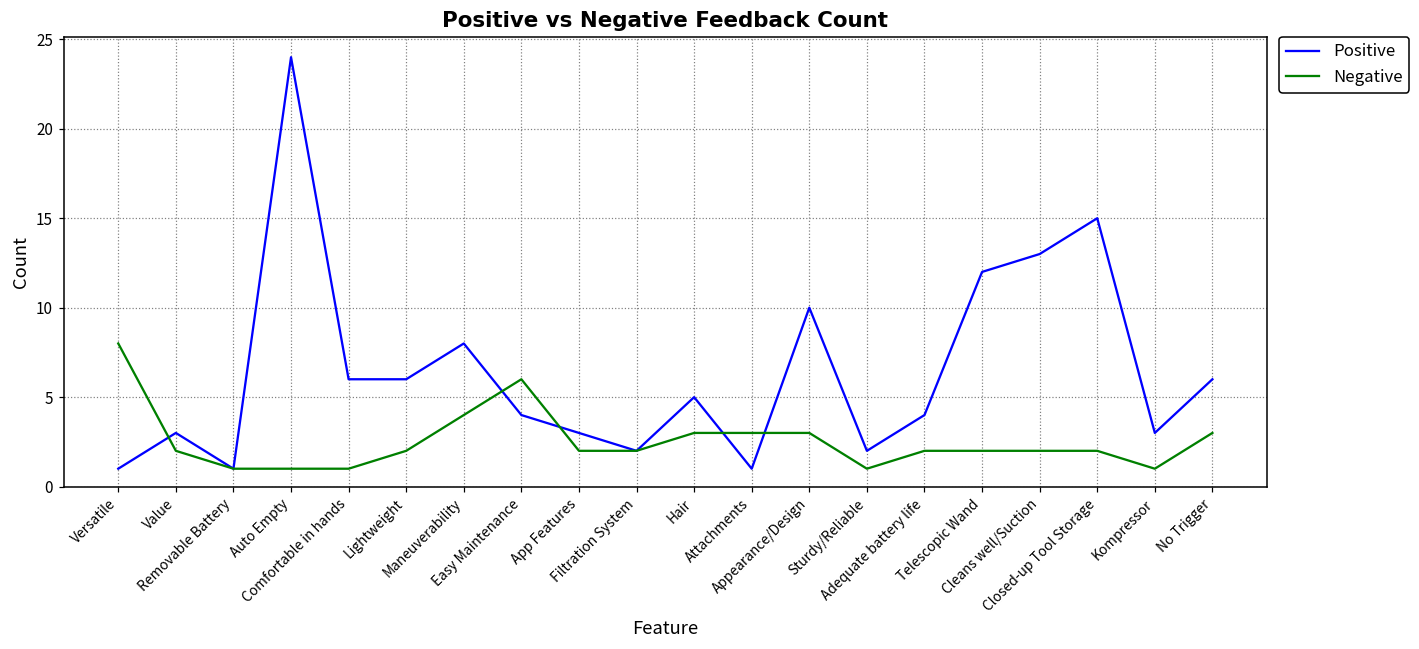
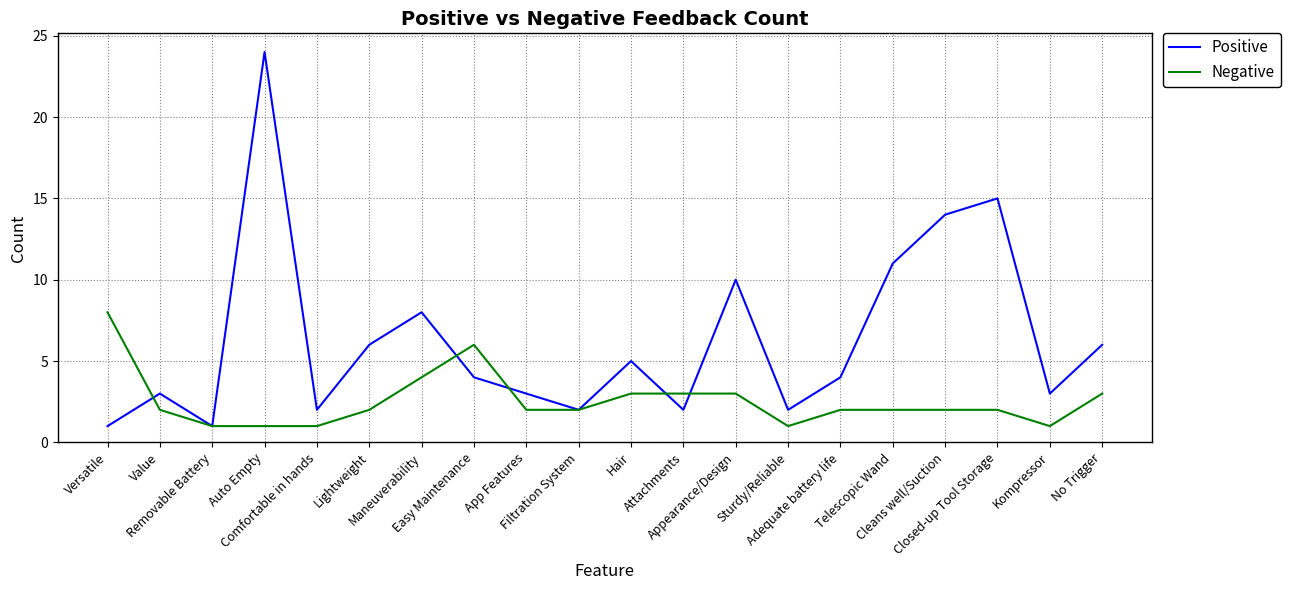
  {
    "Positive": {
      "Versatile": 1,
      "Value": 3,
      "Auto Empty": 24,
-     "Comfortable in hands": 6,
+     "Comfortable in hands": 2,
      "Lightweight": 6,
      "Maneuverability": 8,
      "Easy Maintenance": 4,
      "App Features": 3,
      "Hair": 5,
-     "Attachments": 1,
+     "Attachments": 2,
      "Appearance/Design": 10,
      "Sturdy/Reliable": 2,
      "Adequate battery life": 4,
-     "Telescopic Wand": 12,
-     "Cleans well/Suction": 13,
+     "Telescopic Wand": 11,
+     "Cleans well/Suction": 14,
      "Closed-up Tool Storage": 15,
      "Kompressor": 3,
      "No Trigger": 6
    },
    "Negative": {
      "Versatile": 8,
      "Value": 2,
      "Auto Empty": 1,
      "Comfortable in hands": 1,
      "Lightweight": 2,
      "Maneuverability": 4,
      "Easy Maintenance": 6,
      "App Features": 2,
      "Hair": 3,
      "Attachments": 3,
      "Appearance/Design": 3,
      "Sturdy/Reliable": 1,
      "Adequate battery life": 2,
      "Telescopic Wand": 2,
      "Cleans well/Suction": 2,
      "Closed-up Tool Storage": 2,
      "Kompressor": 1,
      "No Trigger": 3
    }
  }
